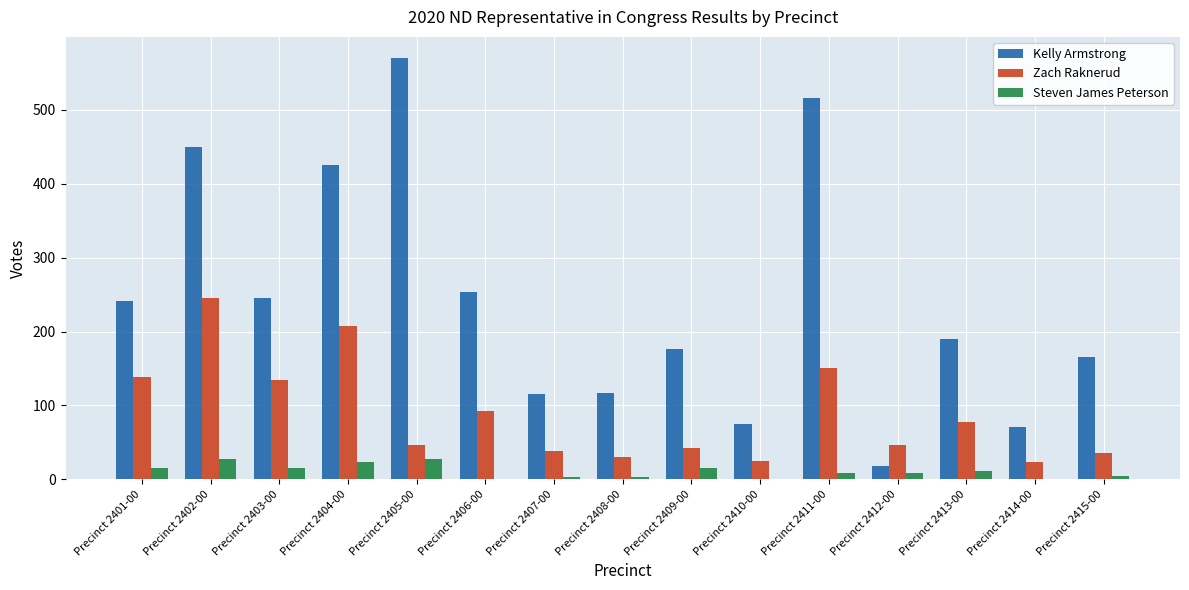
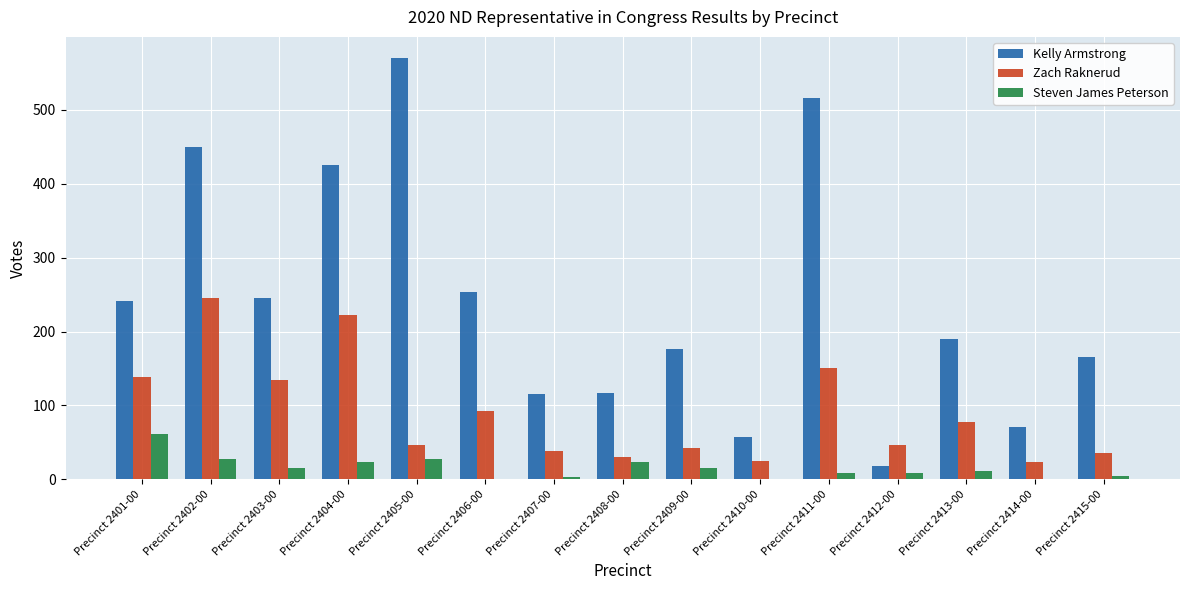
  {
    "Kelly Armstrong": {
      "Precinct 2401-00": 240,
      "Precinct 2402-00": 450,
      "Precinct 2403-00": 250,
      "Precinct 2404-00": 430,
      "Precinct 2405-00": 570,
      "Precinct 2406-00": 250,
      "Precinct 2407-00": 120,
      "Precinct 2408-00": 120,
      "Precinct 2409-00": 180,
-     "Precinct 2410-00": 80,
+     "Precinct 2410-00": 60,
      "Precinct 2411-00": 520,
      "Precinct 2412-00": 20,
      "Precinct 2413-00": 190,
      "Precinct 2414-00": 70,
      "Precinct 2415-00": 170
    },
    "Zach Raknerud": {
      "Precinct 2401-00": 140,
      "Precinct 2402-00": 250,
      "Precinct 2403-00": 140,
-     "Precinct 2404-00": 210,
+     "Precinct 2404-00": 220,
      "Precinct 2405-00": 50,
      "Precinct 2406-00": 90,
      "Precinct 2407-00": 40,
      "Precinct 2408-00": 30,
      "Precinct 2409-00": 40,
      "Precinct 2410-00": 30,
      "Precinct 2411-00": 150,
      "Precinct 2412-00": 50,
      "Precinct 2413-00": 80,
      "Precinct 2414-00": 20,
      "Precinct 2415-00": 40
    },
    "Steven James Peterson": {
-     "Precinct 2401-00": 20,
+     "Precinct 2401-00": 60,
      "Precinct 2402-00": 30,
      "Precinct 2403-00": 20,
      "Precinct 2404-00": 20,
      "Precinct 2405-00": 30,
-     "Precinct 2408-00": 0,
+     "Precinct 2408-00": 20,
      "Precinct 2409-00": 20,
      "Precinct 2411-00": 10,
      "Precinct 2412-00": 10,
      "Precinct 2413-00": 10,
      "Precinct 2415-00": 0
    }
  }
